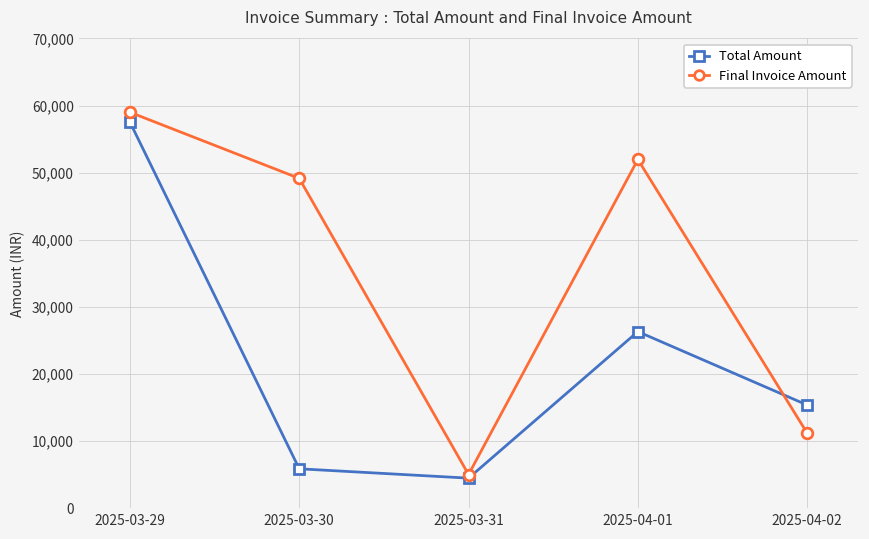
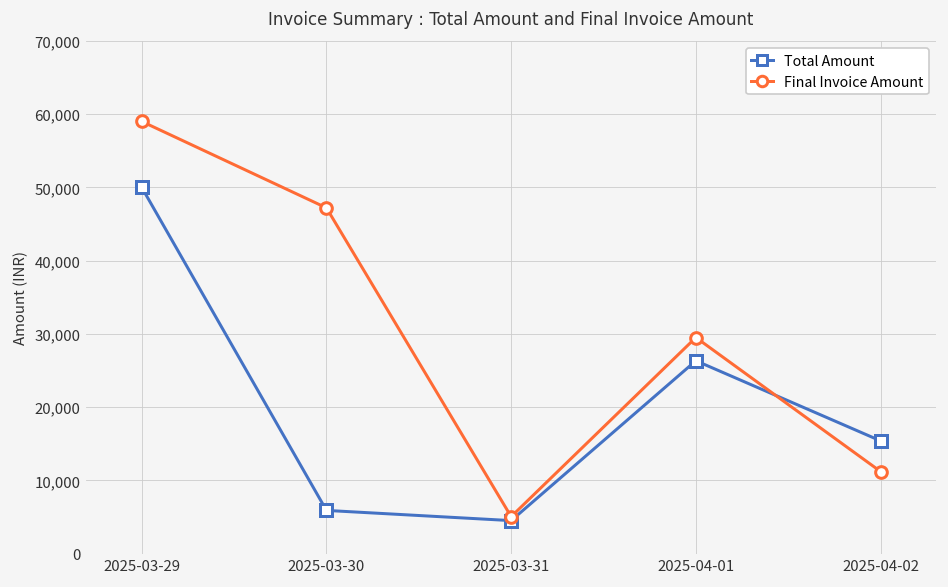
  {
    "Total Amount": {
-     "2025-03-29": "58,000",
+     "2025-03-29": "50,000",
      "2025-03-30": "6,000",
      "2025-03-31": "5,000",
      "2025-04-01": "26,000",
      "2025-04-02": "15,000"
    },
    "Final Invoice Amount": {
      "2025-03-29": "59,000",
-     "2025-03-30": "49,000",
+     "2025-03-30": "47,000",
      "2025-03-31": "5,000",
-     "2025-04-01": "52,000",
+     "2025-04-01": "30,000",
      "2025-04-02": "11,000"
    }
  }
